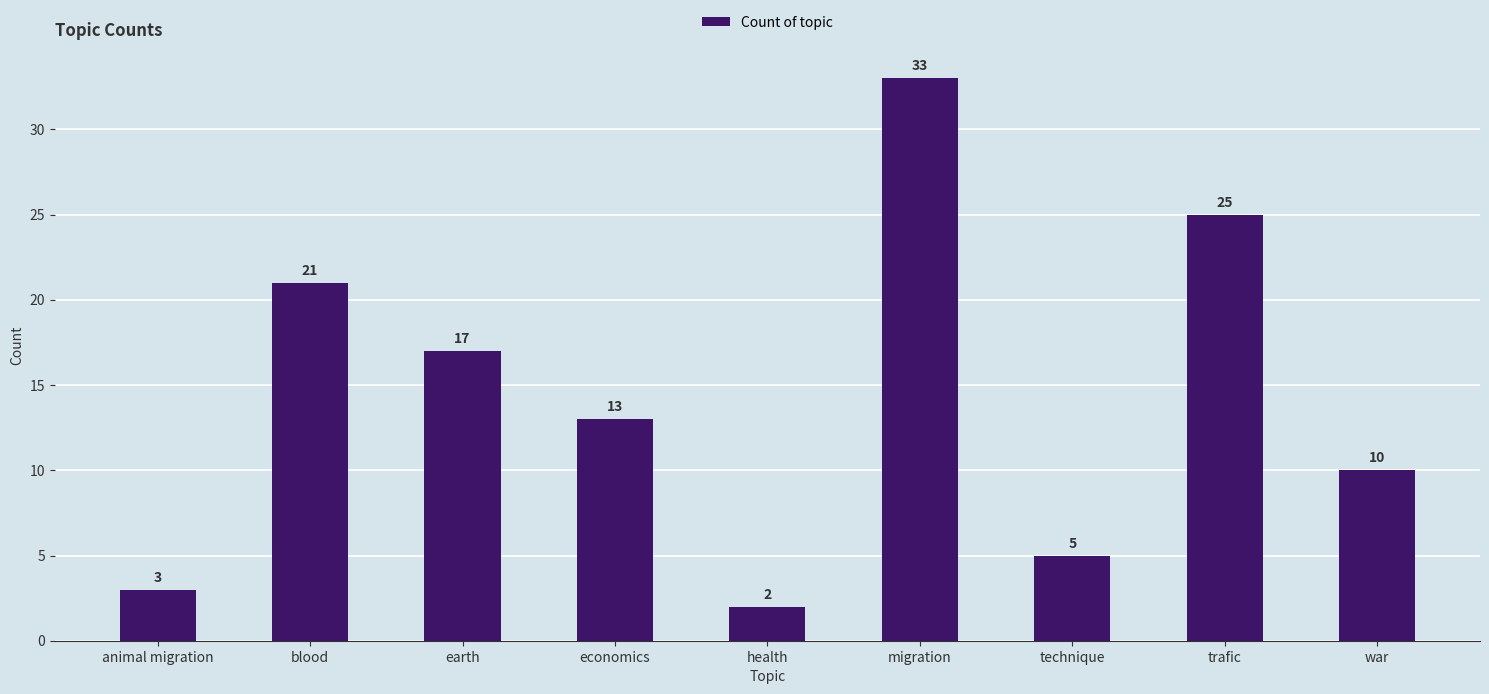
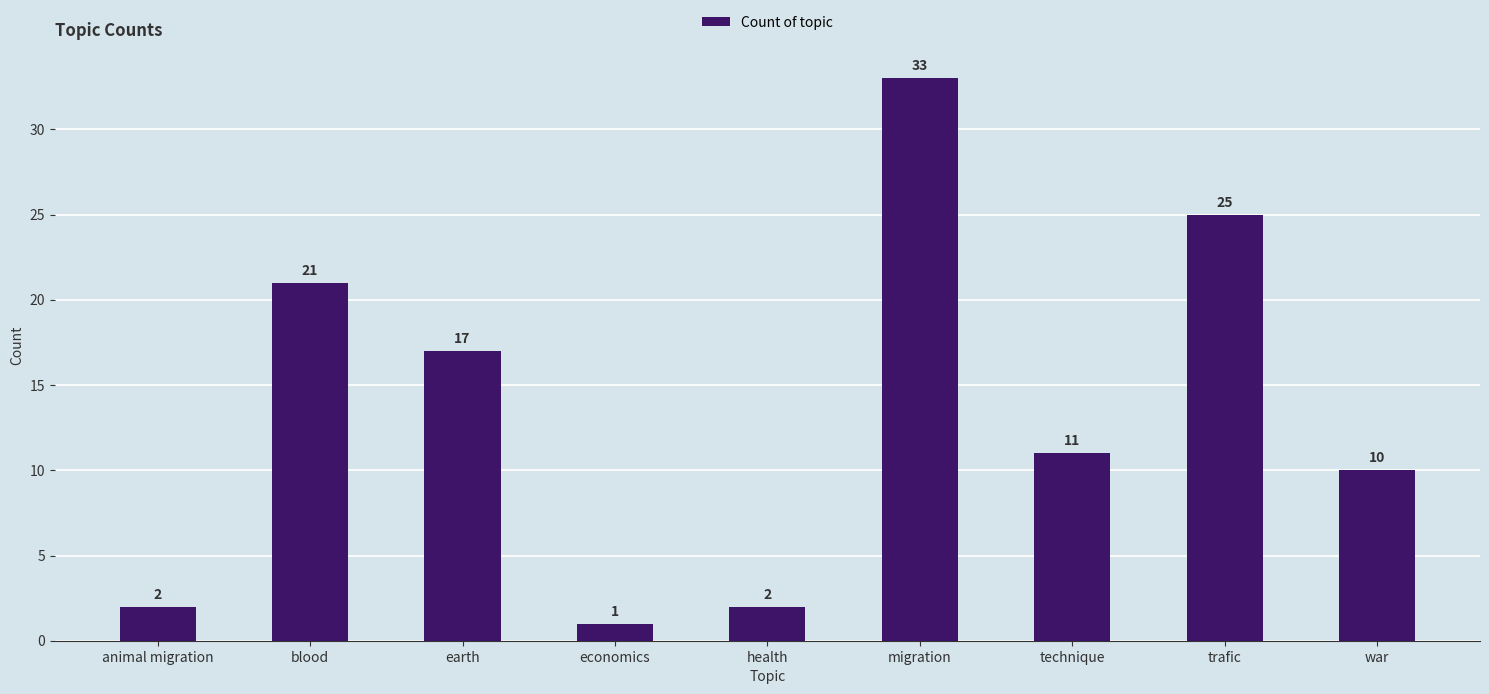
  {
-   "animal migration": 3,
+   "animal migration": 2,
    "blood": 21,
    "earth": 17,
-   "economics": 13,
+   "economics": 1,
    "health": 2,
    "migration": 33,
-   "technique": 5,
+   "technique": 11,
    "trafic": 25,
    "war": 10
  }
